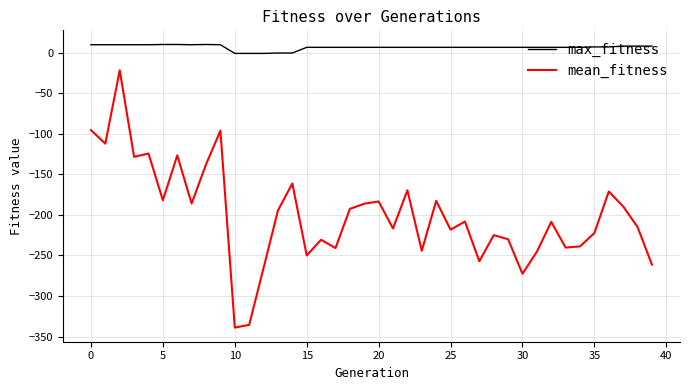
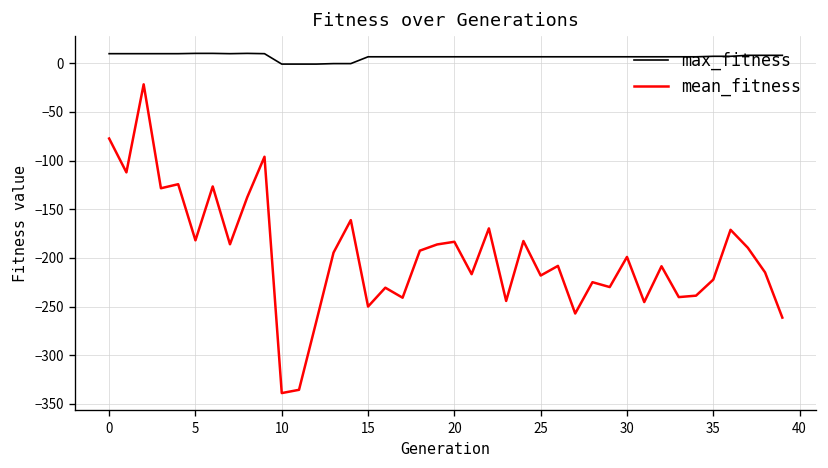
  {
    "max_fitness": {
      "0": 10,
      "5": 10,
      "10": 0,
      "15": 10,
      "20": 10,
      "25": 10,
      "30": 10,
      "35": 10
    },
    "mean_fitness": {
-     "0": -100,
+     "0": -80,
      "5": -180,
      "10": -340,
      "15": -250,
      "20": -180,
      "25": -220,
-     "30": -270,
+     "30": -200,
      "35": -220
    }
  }
